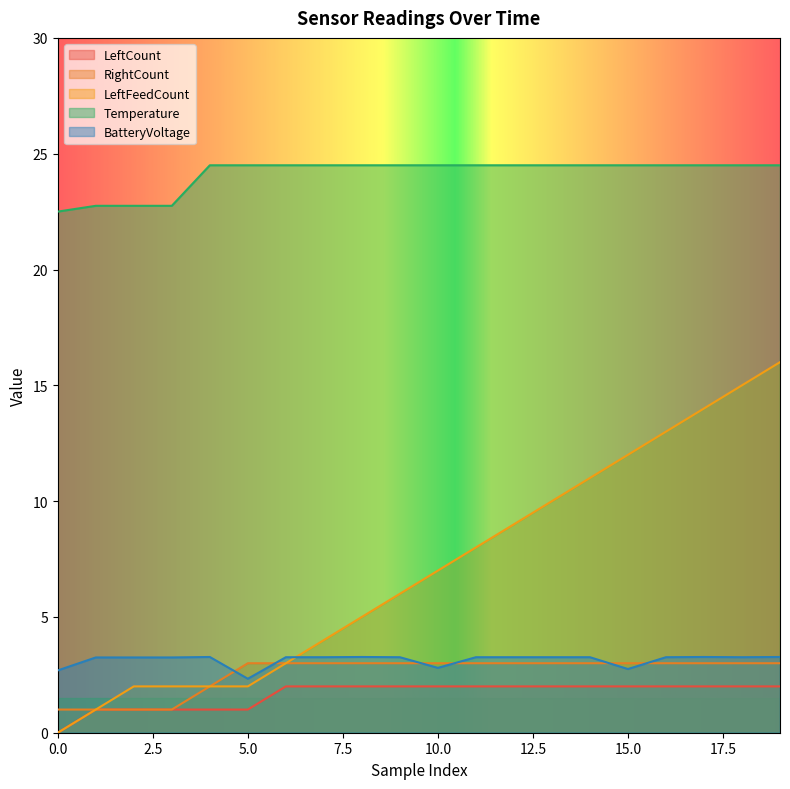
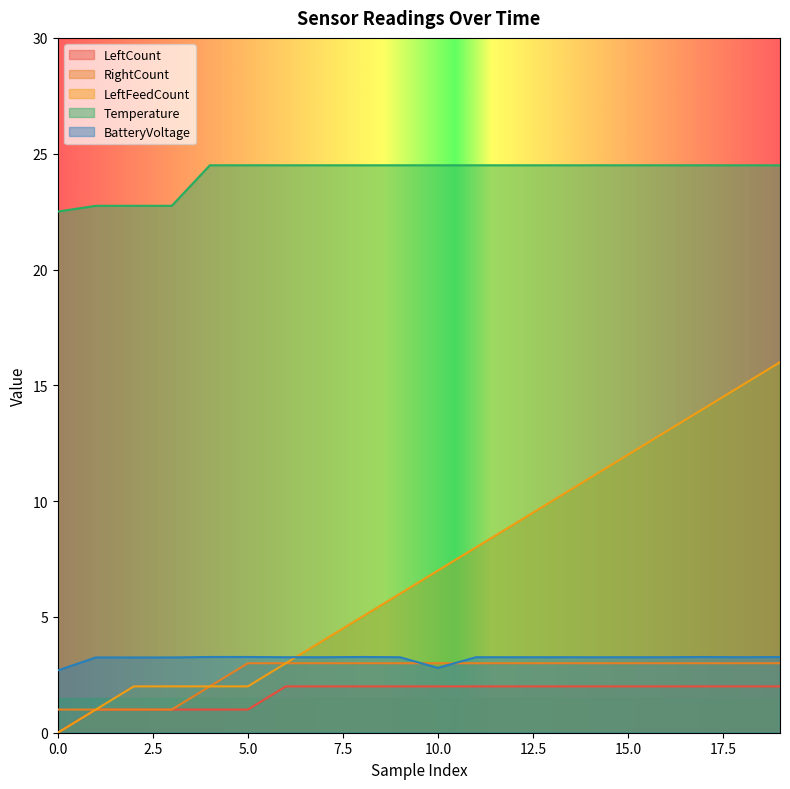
  {
    "Temperature": {
      "0.0": 22.5,
      "5.0": 24.5,
      "10.0": 24.5,
      "15.0": 24.5
    },
    "BatteryVoltage": {
      "0.0": 2.7,
-     "5.0": 2.3,
+     "5.0": 3.3,
      "10.0": 2.8,
-     "15.0": 2.8
+     "15.0": 3.3
    }
  }
